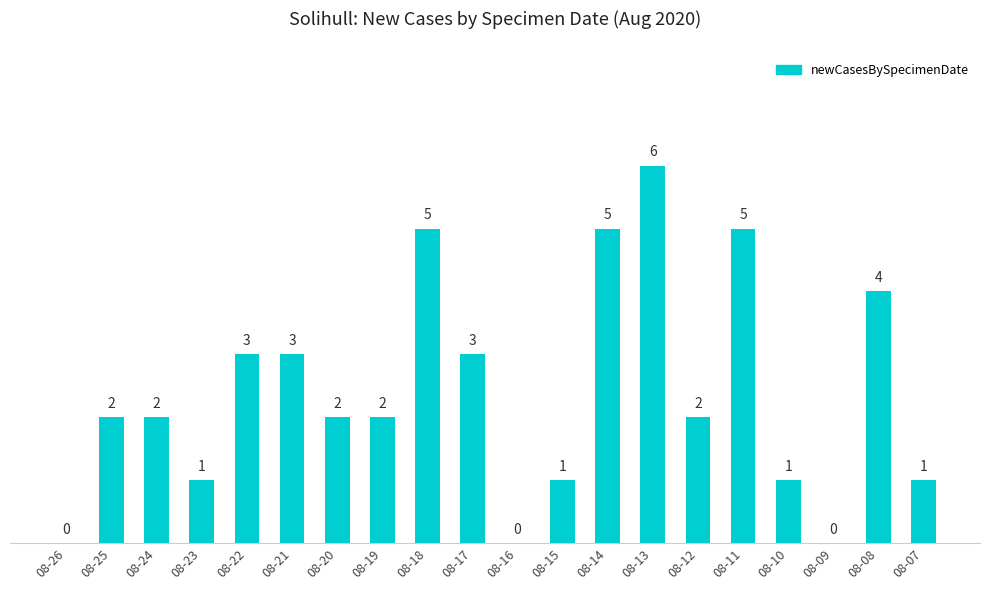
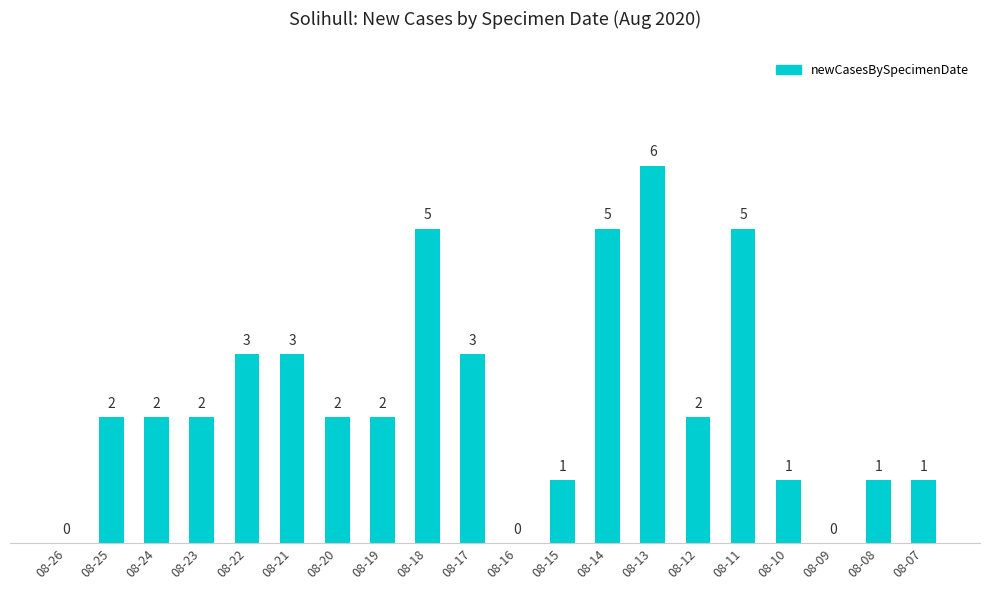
  {
    "08-26": 0,
    "08-25": 2,
    "08-24": 2,
-   "08-23": 1,
+   "08-23": 2,
    "08-22": 3,
    "08-21": 3,
    "08-20": 2,
    "08-19": 2,
    "08-18": 5,
    "08-17": 3,
    "08-16": 0,
    "08-15": 1,
    "08-14": 5,
    "08-13": 6,
    "08-12": 2,
    "08-11": 5,
    "08-10": 1,
    "08-09": 0,
-   "08-08": 4,
+   "08-08": 1,
    "08-07": 1
  }
